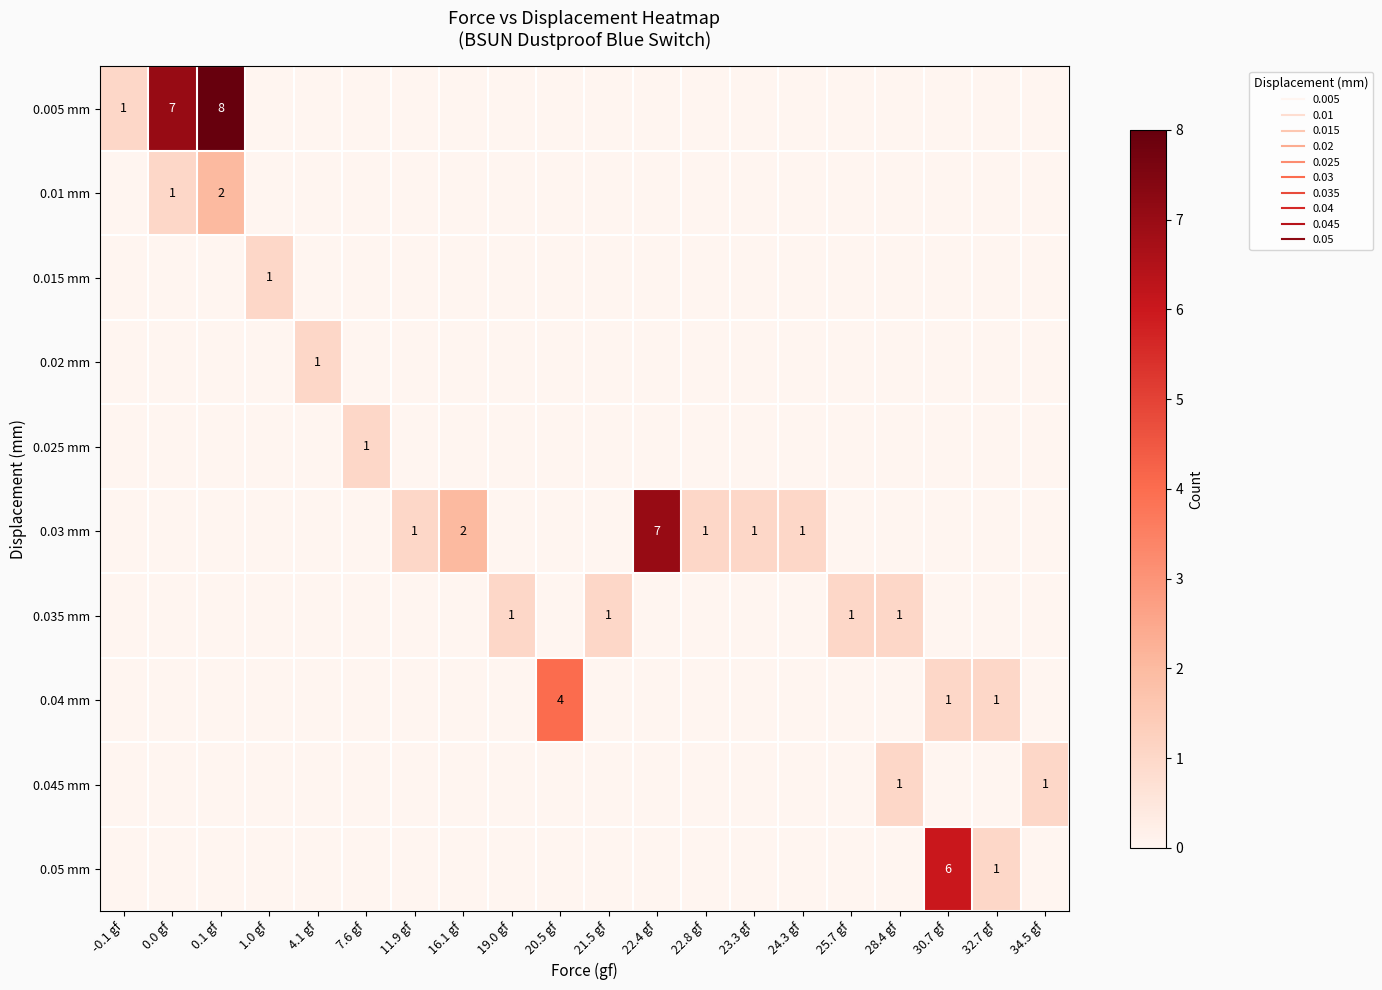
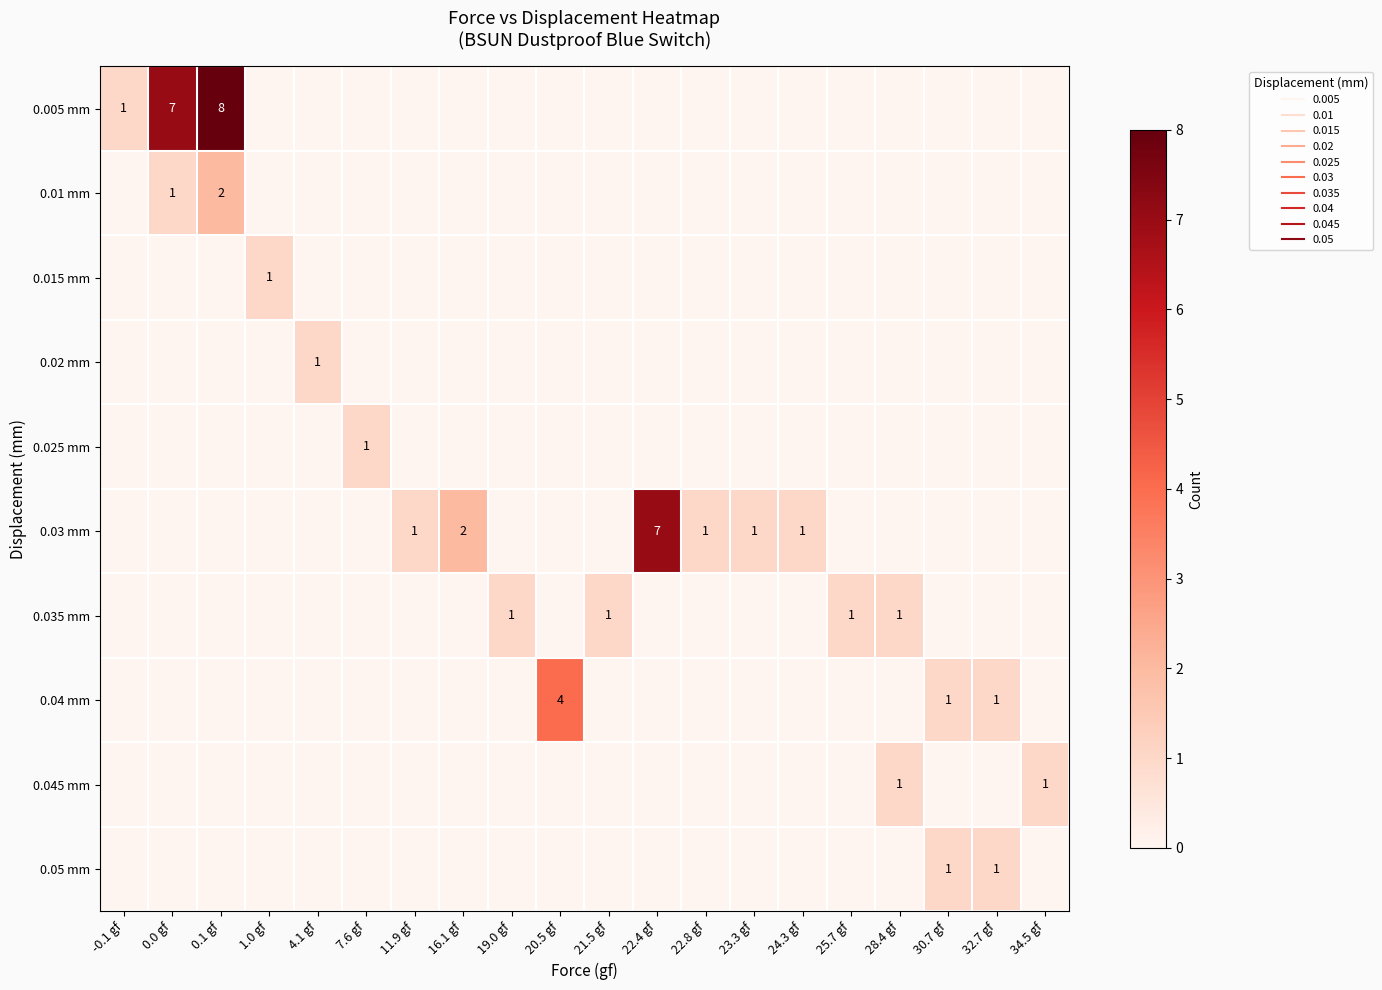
  {
    "0.005 mm": {
      "-0.1 gf": 1,
      "0.0 gf": 7,
      "0.1 gf": 8
    },
    "0.01 mm": {
      "0.0 gf": 1,
      "0.1 gf": 2
    },
    "0.015 mm": {
      "1.0 gf": 1
    },
    "0.02 mm": {
      "4.1 gf": 1
    },
    "0.025 mm": {
      "7.6 gf": 1
    },
    "0.03 mm": {
      "11.9 gf": 1,
      "16.1 gf": 2,
      "22.4 gf": 7,
      "22.8 gf": 1,
      "23.3 gf": 1,
      "24.3 gf": 1
    },
    "0.035 mm": {
      "19.0 gf": 1,
      "21.5 gf": 1,
      "25.7 gf": 1,
      "28.4 gf": 1
    },
    "0.04 mm": {
      "20.5 gf": 4,
      "30.7 gf": 1,
      "32.7 gf": 1
    },
    "0.045 mm": {
      "28.4 gf": 1,
      "34.5 gf": 1
    },
    "0.05 mm": {
-     "30.7 gf": 6,
+     "30.7 gf": 1,
      "32.7 gf": 1
    }
  }
